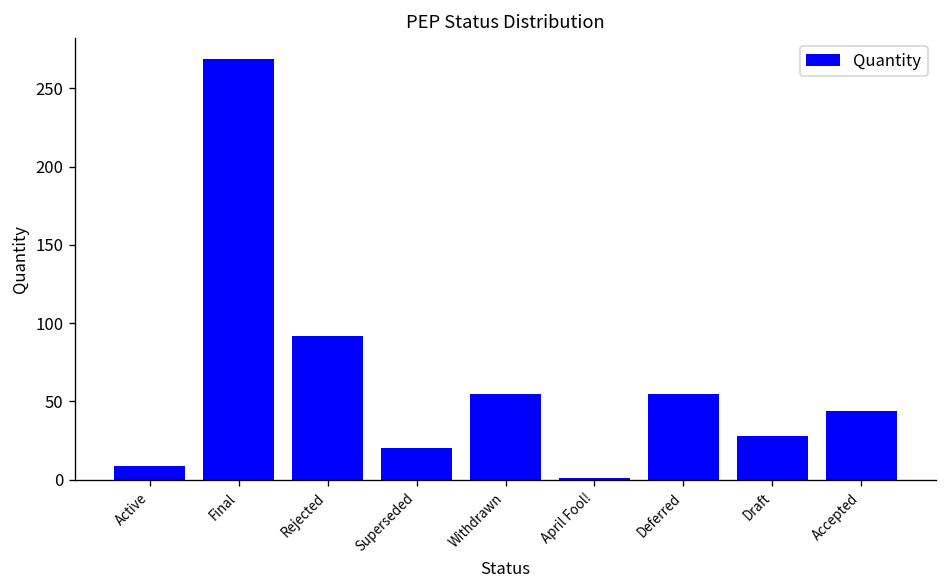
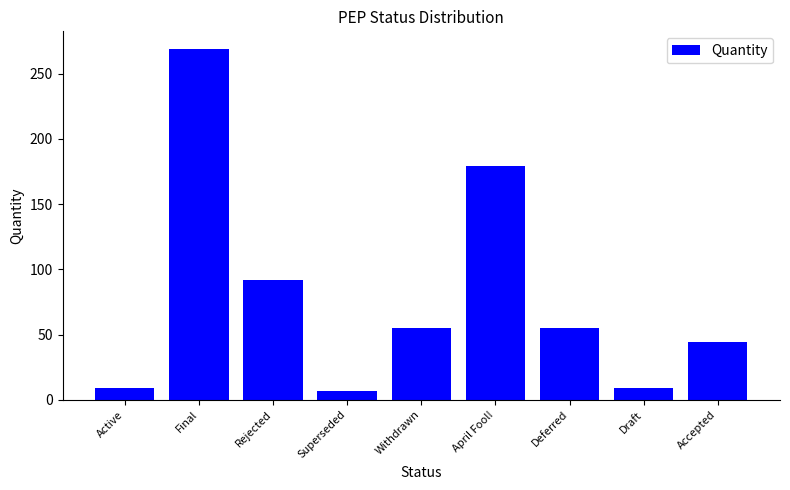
  {
    "Active": 9,
    "Final": 269,
    "Rejected": 92,
-   "Superseded": 20,
+   "Superseded": 7,
    "Withdrawn": 55,
-   "April Fool!": 1,
+   "April Fool!": 179,
    "Deferred": 55,
-   "Draft": 28,
+   "Draft": 9,
    "Accepted": 44
  }
